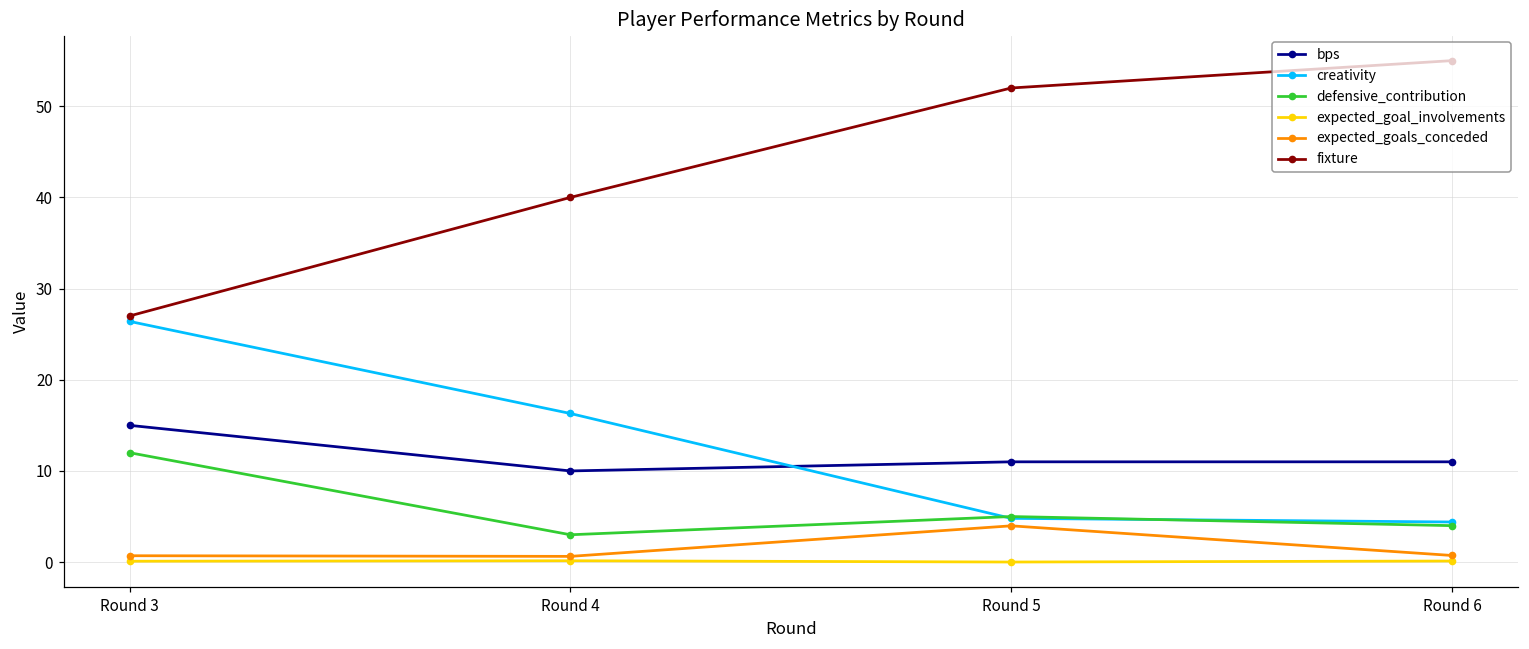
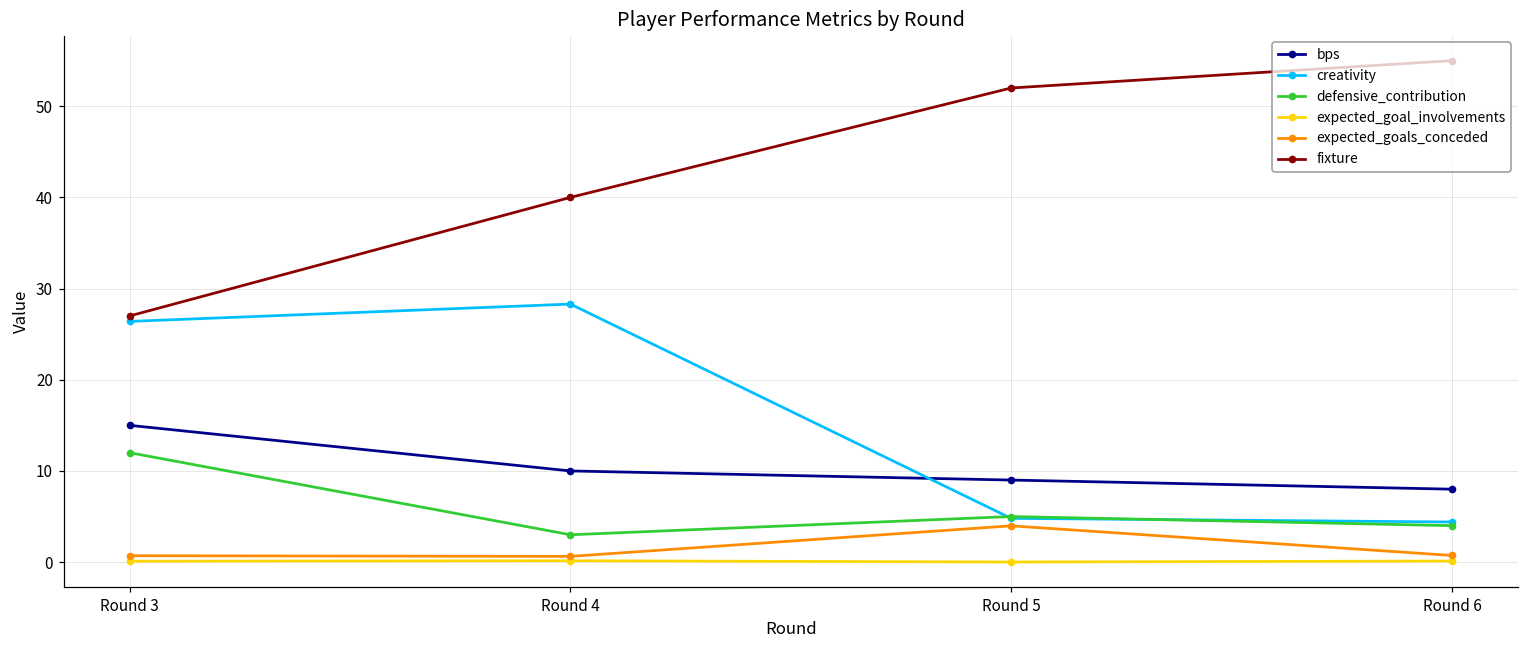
  {
    "bps": {
      "Round 3": 15,
      "Round 4": 10,
-     "Round 5": 11,
-     "Round 6": 11
+     "Round 5": 9,
+     "Round 6": 8
    },
    "creativity": {
      "Round 3": 26,
-     "Round 4": 16,
+     "Round 4": 28,
      "Round 6": 4
    },
    "defensive_contribution": {
      "Round 3": 12,
      "Round 4": 3,
      "Round 6": 4
    },
    "expected_goal_involvements": {
      "Round 3": 0,
      "Round 4": 0,
      "Round 5": 0,
      "Round 6": 0
    },
    "expected_goals_conceded": {
      "Round 3": 1,
      "Round 4": 1,
      "Round 5": 4,
      "Round 6": 1
    },
    "fixture": {
      "Round 3": 27,
      "Round 4": 40,
      "Round 5": 52
    }
  }
